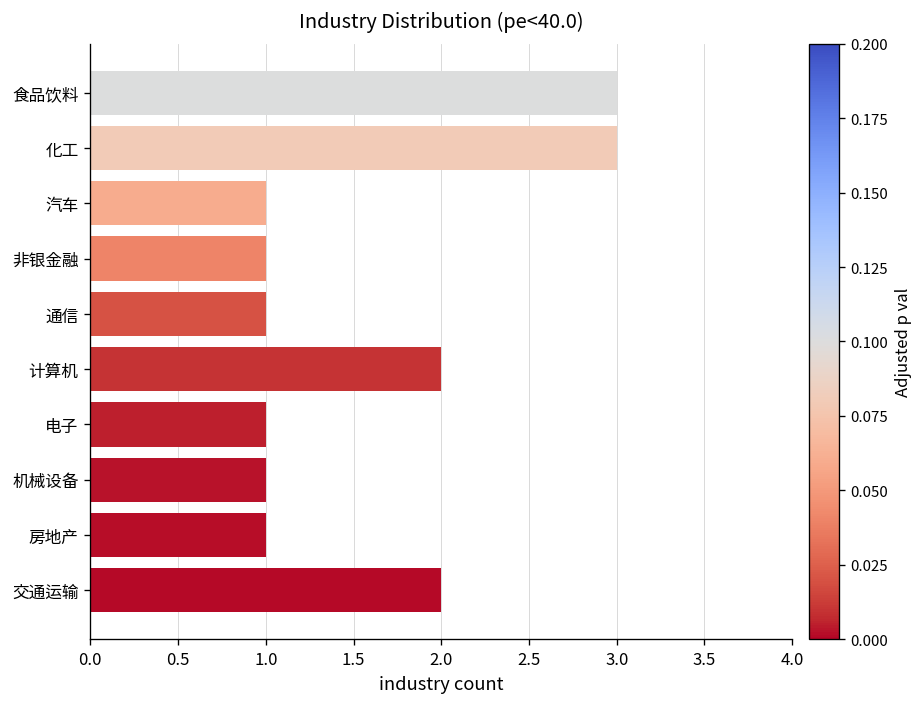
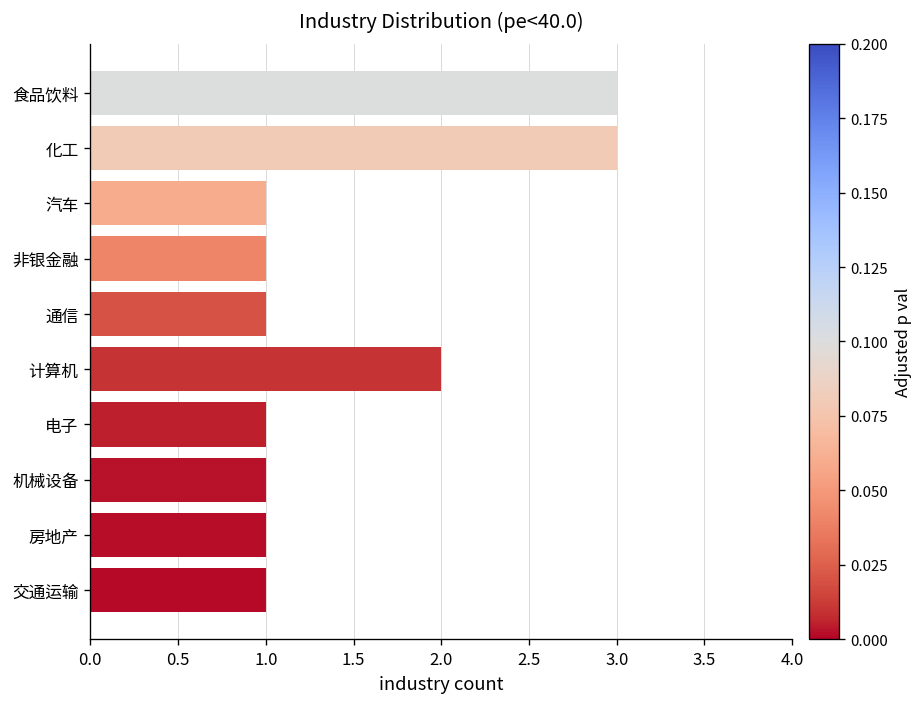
  {
    "食品饮料": 3,
    "化工": 3,
    "汽车": 1,
    "非银金融": 1,
    "通信": 1,
    "计算机": 2,
    "电子": 1,
    "机械设备": 1,
    "房地产": 1,
-   "交通运输": 2
+   "交通运输": 1
  }
